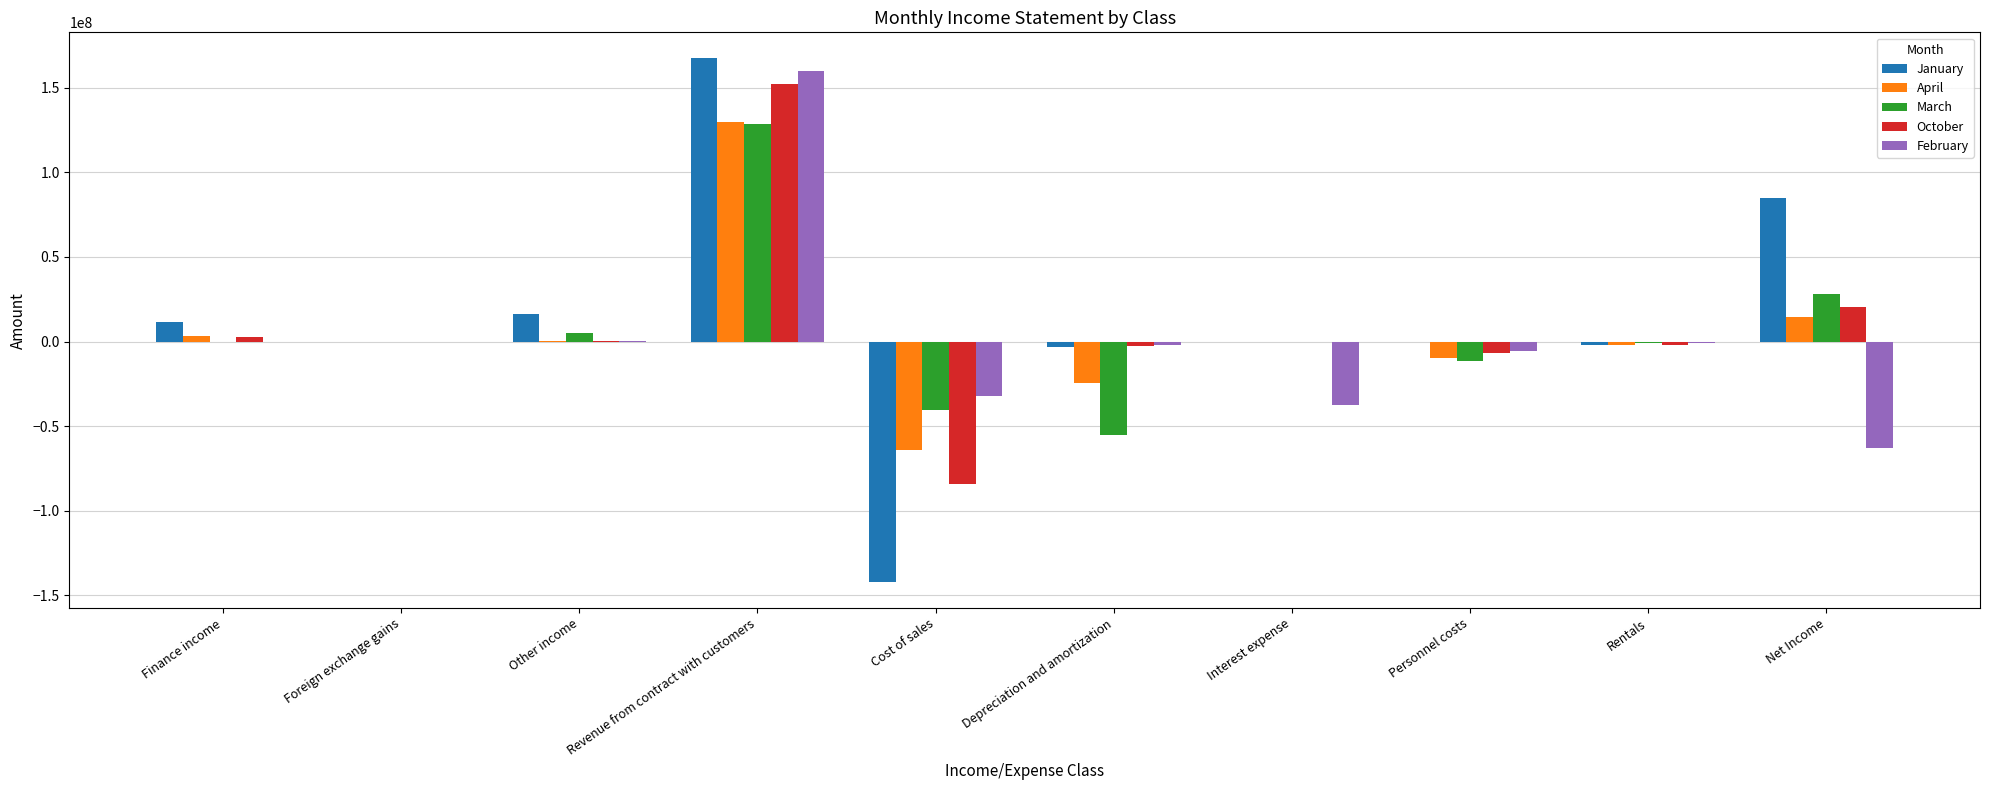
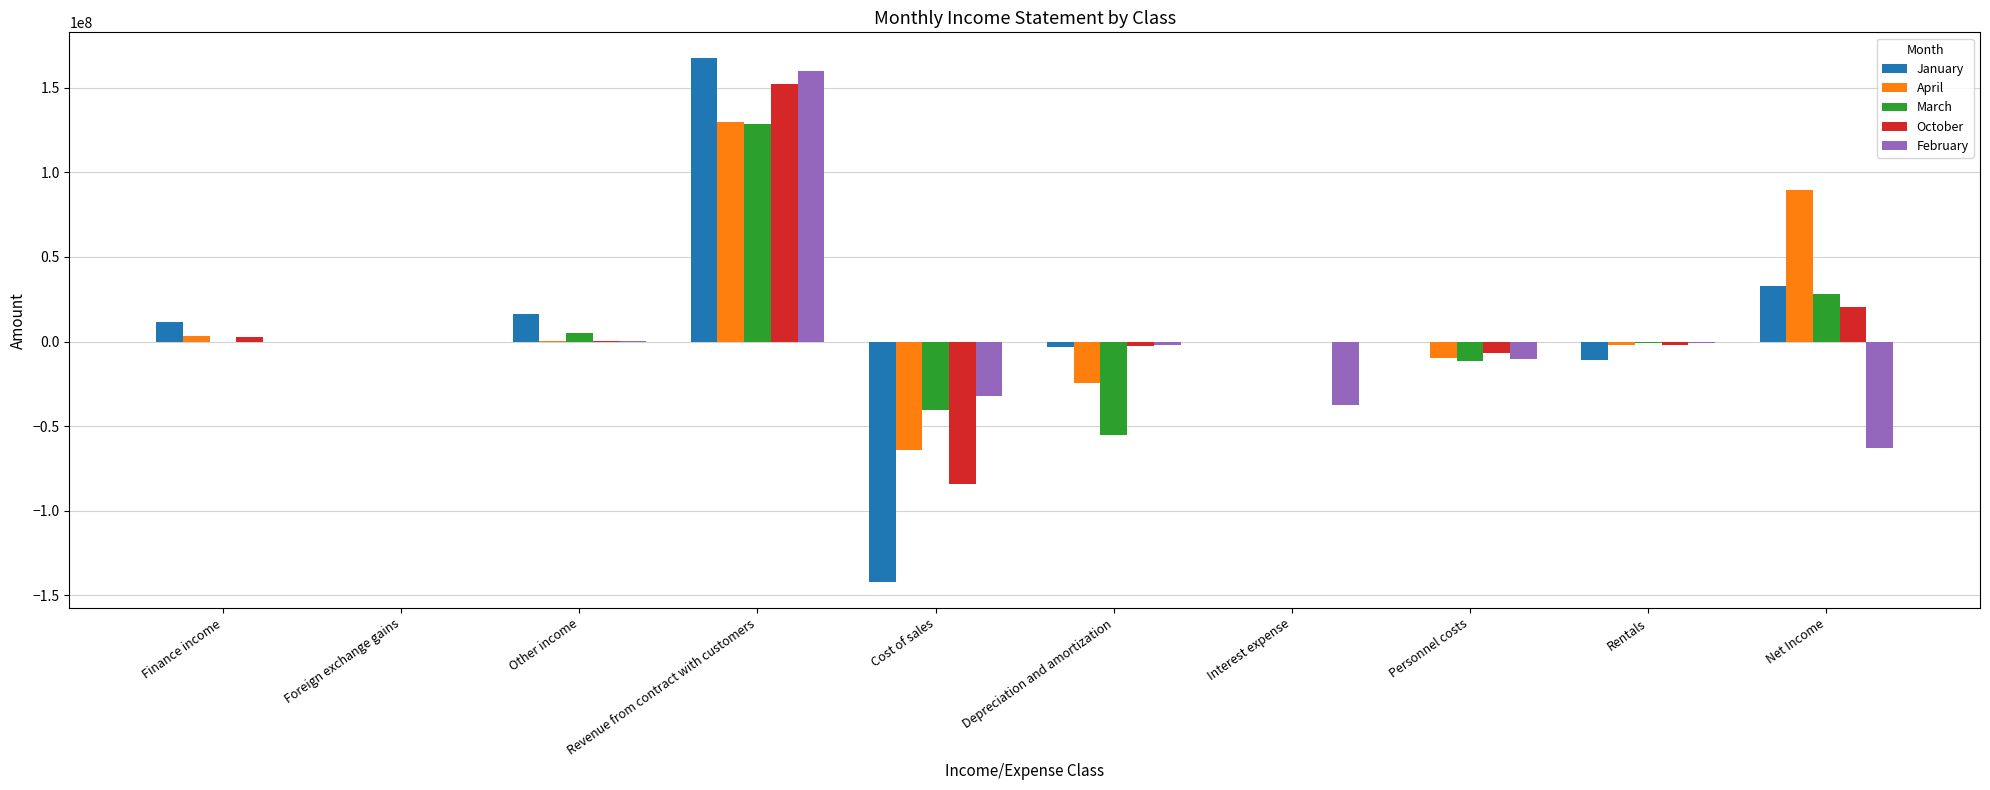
  {
    "January": {
      "Finance income": 12000000,
      "Foreign exchange gains": 0,
      "Other income": 16000000,
      "Revenue from contract with customers": 167000000,
      "Cost of sales": -142000000,
      "Depreciation and amortization": -3000000,
-     "Rentals": -2000000,
-     "Net Income": 85000000
+     "Rentals": -11000000,
+     "Net Income": 33000000
    },
    "April": {
      "Finance income": 3000000,
      "Revenue from contract with customers": 130000000,
      "Cost of sales": -64000000,
      "Depreciation and amortization": -25000000,
      "Personnel costs": -9000000,
      "Rentals": -2000000,
-     "Net Income": 14000000
+     "Net Income": 90000000
    },
    "March": {
      "Finance income": 0,
      "Foreign exchange gains": 0,
      "Other income": 5000000,
      "Revenue from contract with customers": 129000000,
      "Cost of sales": -40000000,
      "Depreciation and amortization": -55000000,
      "Personnel costs": -12000000,
      "Net Income": 28000000
    },
    "October": {
      "Finance income": 3000000,
      "Foreign exchange gains": 0,
      "Revenue from contract with customers": 152000000,
      "Cost of sales": -84000000,
      "Depreciation and amortization": -3000000,
      "Personnel costs": -7000000,
      "Rentals": -2000000,
      "Net Income": 20000000
    },
    "February": {
      "Finance income": 0,
      "Foreign exchange gains": 0,
      "Revenue from contract with customers": 160000000,
      "Cost of sales": -32000000,
      "Depreciation and amortization": -2000000,
      "Interest expense": -37000000,
-     "Personnel costs": -5000000,
+     "Personnel costs": -10000000,
      "Net Income": -63000000
    }
  }
